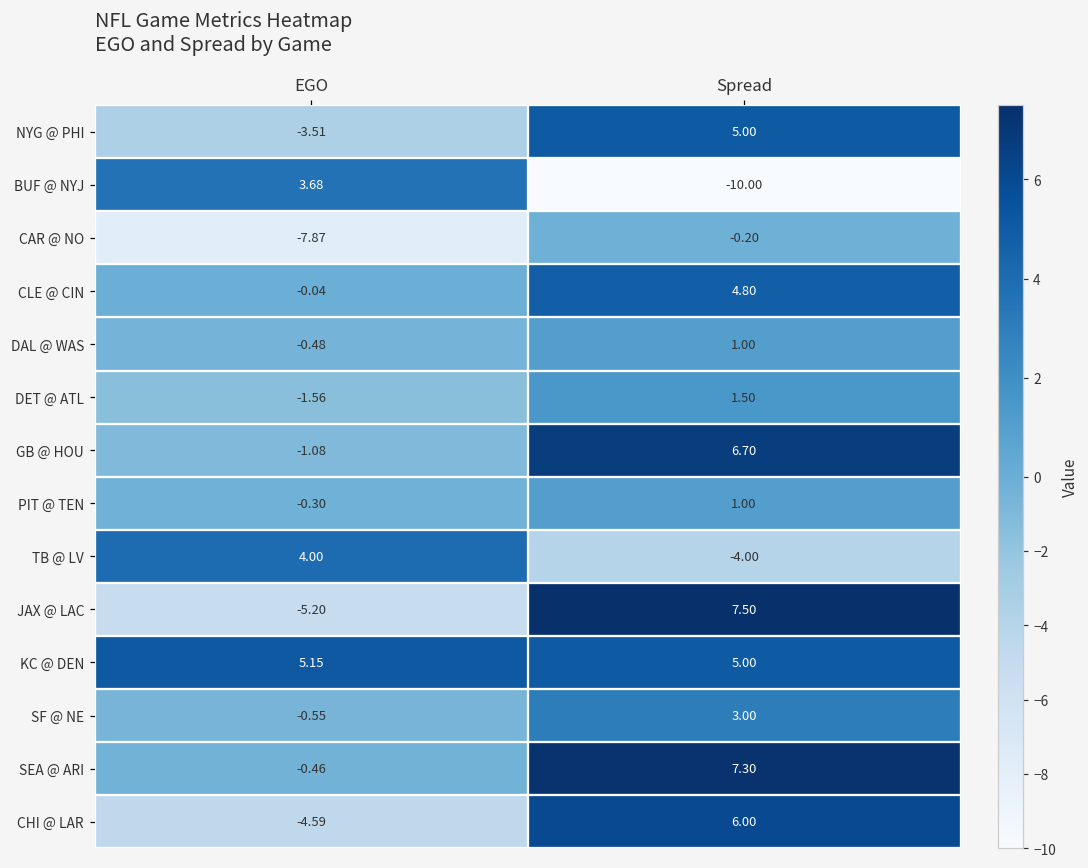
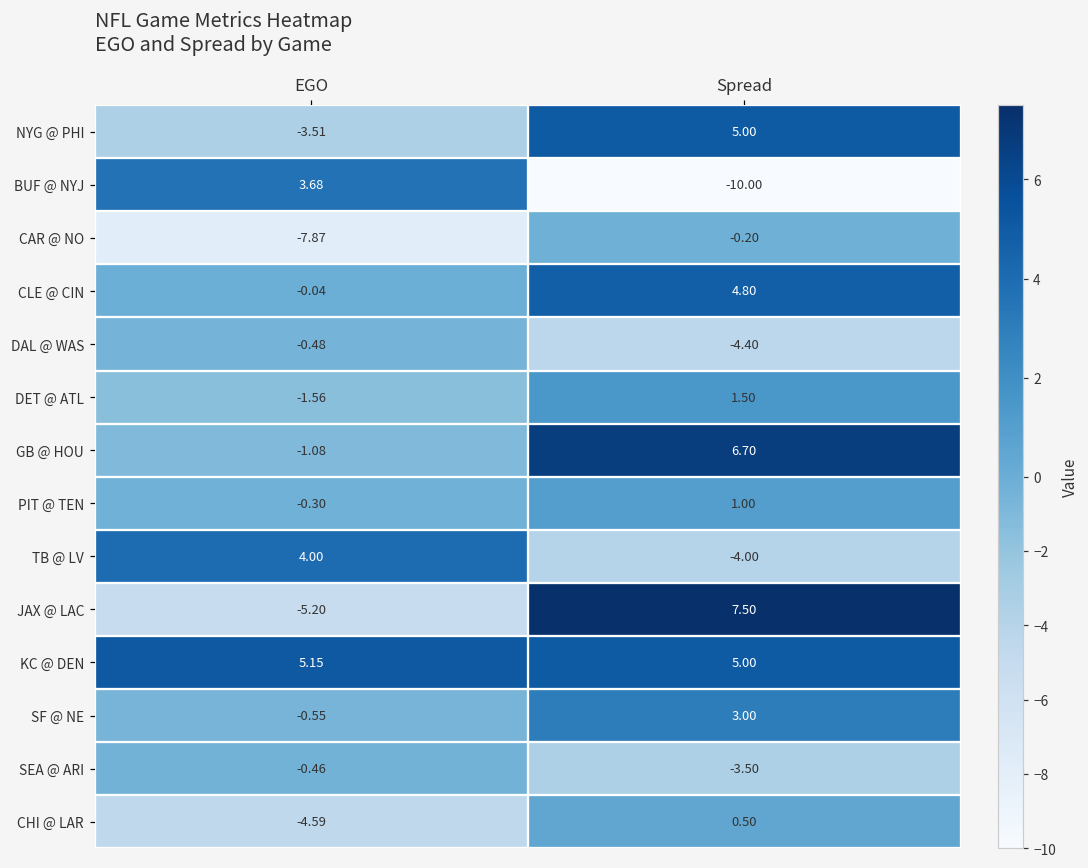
  {
    "NYG @ PHI": {
      "EGO": -3.51,
      "Spread": 5.00
    },
    "BUF @ NYJ": {
      "EGO": 3.68,
      "Spread": -10.00
    },
    "CAR @ NO": {
      "EGO": -7.87,
      "Spread": -0.20
    },
    "CLE @ CIN": {
      "EGO": -0.04,
      "Spread": 4.80
    },
    "DAL @ WAS": {
      "EGO": -0.48,
-     "Spread": 1.00
+     "Spread": -4.40
    },
    "DET @ ATL": {
      "EGO": -1.56,
      "Spread": 1.50
    },
    "GB @ HOU": {
      "EGO": -1.08,
      "Spread": 6.70
    },
    "PIT @ TEN": {
      "EGO": -0.30,
      "Spread": 1.00
    },
    "TB @ LV": {
      "EGO": 4.00,
      "Spread": -4.00
    },
    "JAX @ LAC": {
      "EGO": -5.20,
      "Spread": 7.50
    },
    "KC @ DEN": {
      "EGO": 5.15,
      "Spread": 5.00
    },
    "SF @ NE": {
      "EGO": -0.55,
      "Spread": 3.00
    },
    "SEA @ ARI": {
      "EGO": -0.46,
-     "Spread": 7.30
+     "Spread": -3.50
    },
    "CHI @ LAR": {
      "EGO": -4.59,
-     "Spread": 6.00
+     "Spread": 0.50
    }
  }
